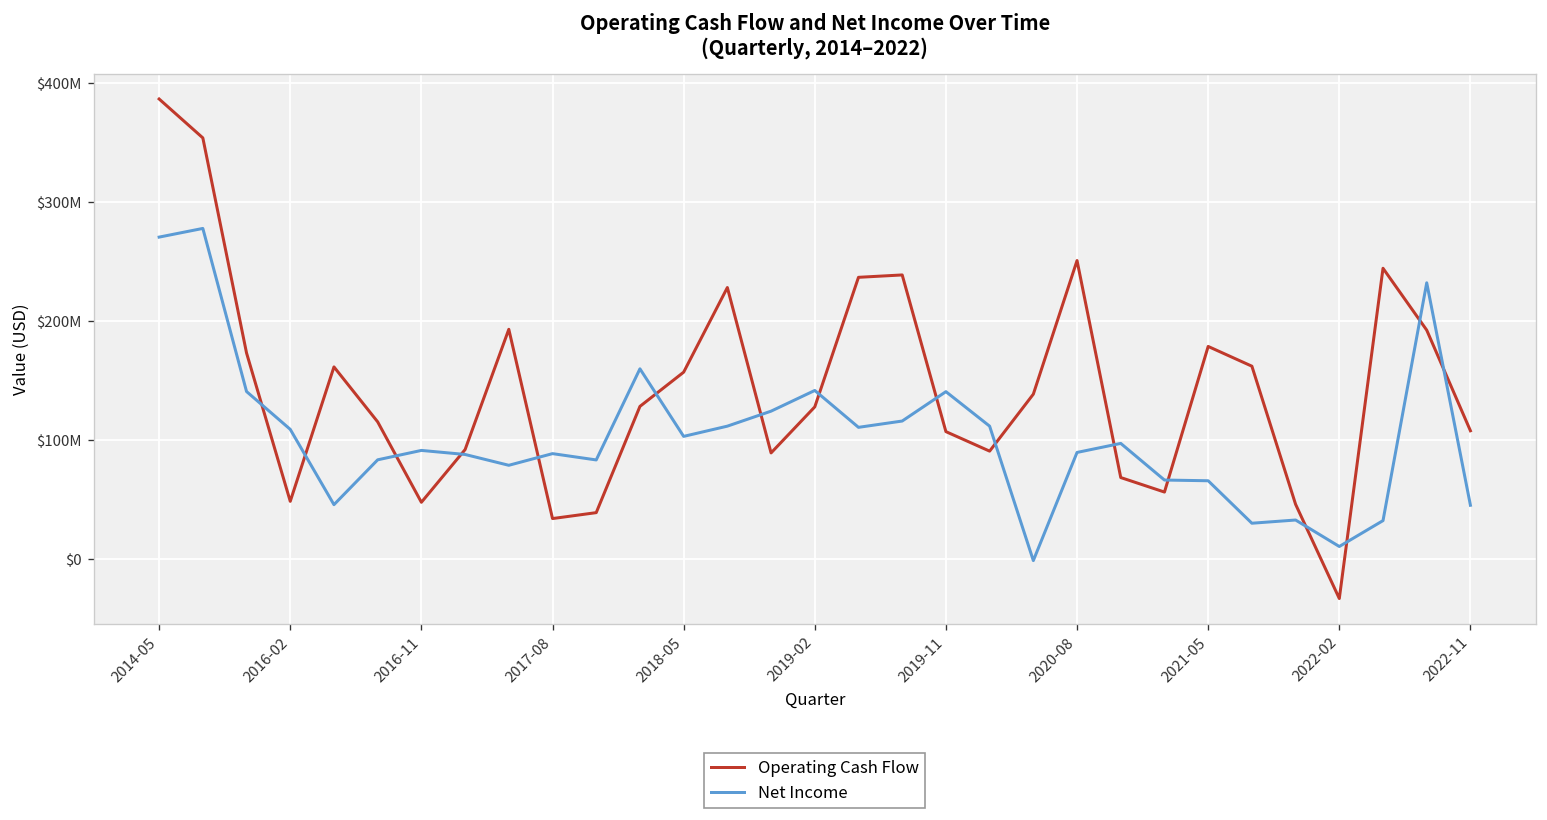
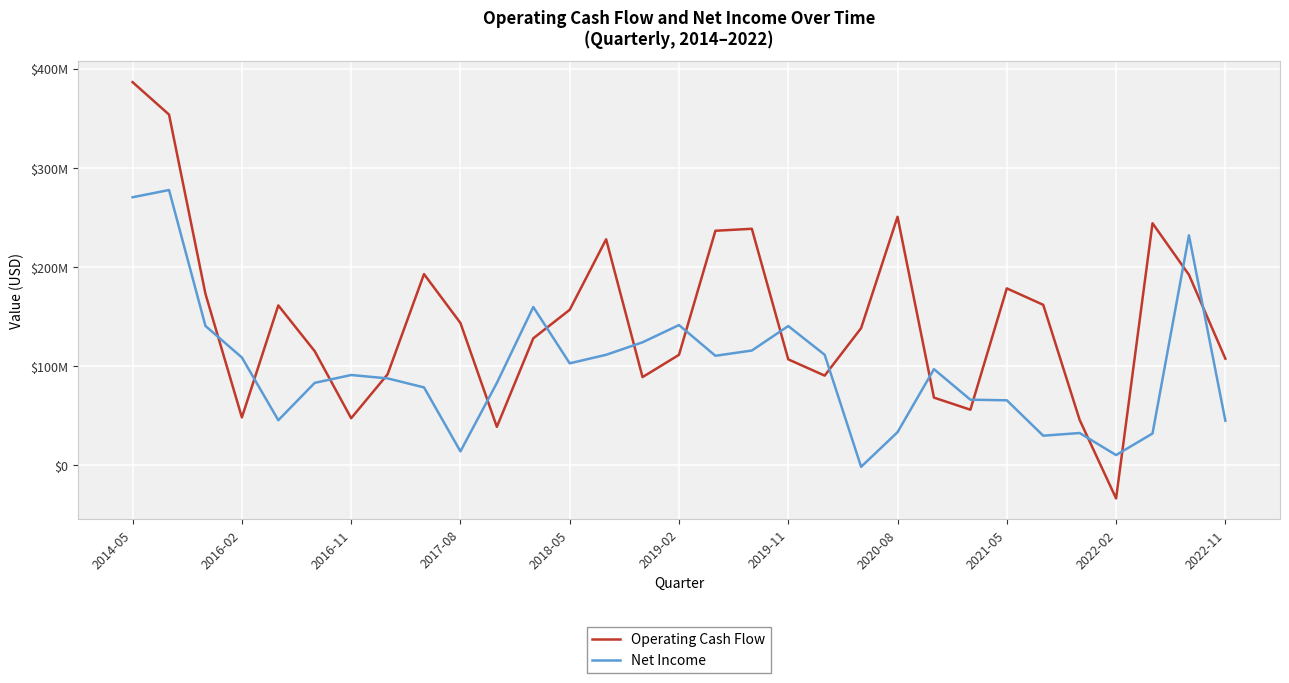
  {
    "Operating Cash Flow": {
      "2014-05": "$390000000",
      "2016-02": "$50000000",
      "2016-11": "$50000000",
-     "2017-08": "$30000000",
+     "2017-08": "$140000000",
      "2018-05": "$160000000",
-     "2019-02": "$130000000",
+     "2019-02": "$110000000",
      "2019-11": "$110000000",
      "2020-08": "$250000000",
      "2021-05": "$180000000",
      "2022-02": "$-30000000",
      "2022-11": "$110000000"
    },
    "Net Income": {
      "2014-05": "$270000000",
      "2016-02": "$110000000",
      "2016-11": "$90000000",
-     "2017-08": "$90000000",
+     "2017-08": "$10000000",
      "2018-05": "$100000000",
      "2019-02": "$140000000",
      "2019-11": "$140000000",
-     "2020-08": "$90000000",
+     "2020-08": "$30000000",
      "2021-05": "$70000000",
      "2022-02": "$10000000",
      "2022-11": "$40000000"
    }
  }
